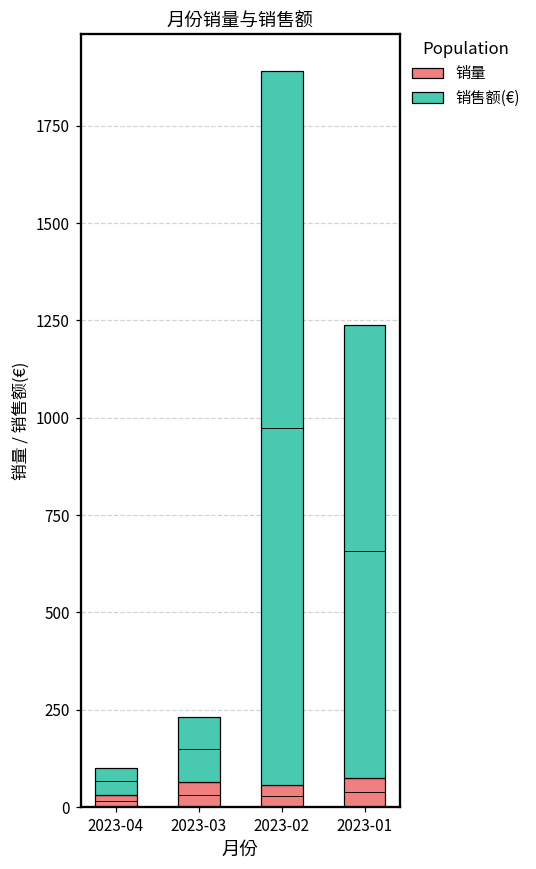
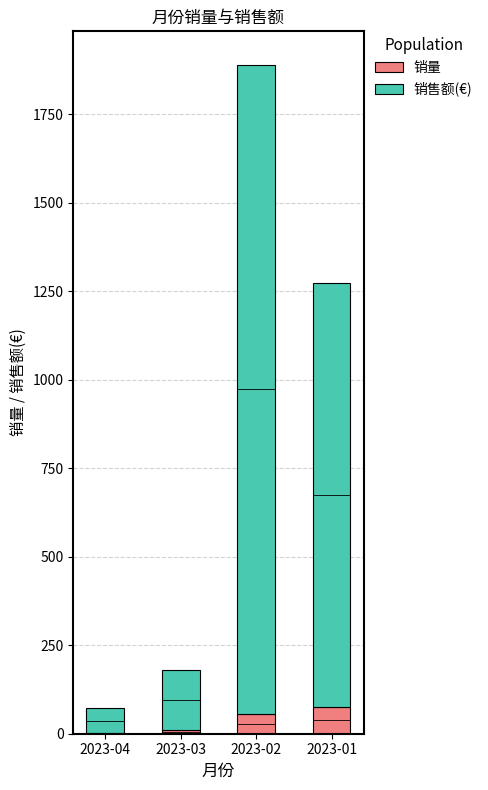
  {
    "销量": {
-     "2023-04": 30,
-     "2023-03": 60,
+     "2023-04": 0,
+     "2023-03": 10,
      "2023-02": 60,
      "2023-01": 80
    },
    "销售额(€)": {
      "2023-04": 70,
      "2023-03": 170,
      "2023-02": 1830,
-     "2023-01": 1160
+     "2023-01": 1200
    }
  }
